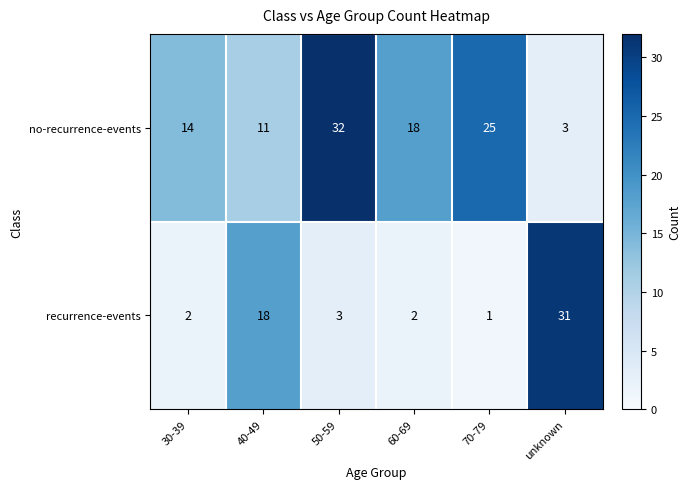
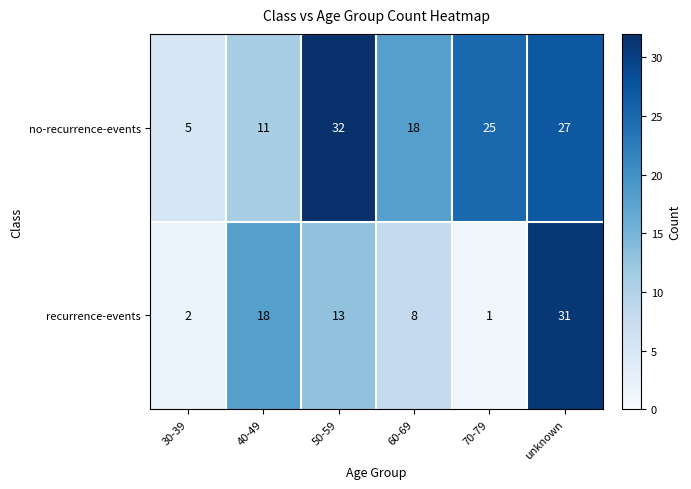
  {
    "no-recurrence-events": {
-     "30-39": 14,
+     "30-39": 5,
      "40-49": 11,
      "50-59": 32,
      "60-69": 18,
      "70-79": 25,
-     "unknown": 3
+     "unknown": 27
    },
    "recurrence-events": {
      "30-39": 2,
      "40-49": 18,
-     "50-59": 3,
-     "60-69": 2,
+     "50-59": 13,
+     "60-69": 8,
      "70-79": 1,
      "unknown": 31
    }
  }
